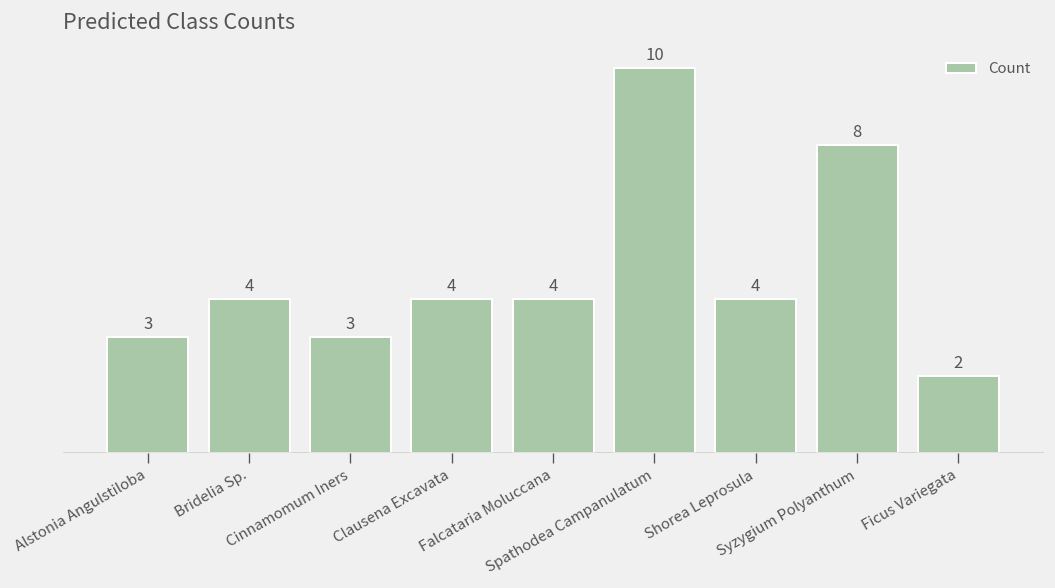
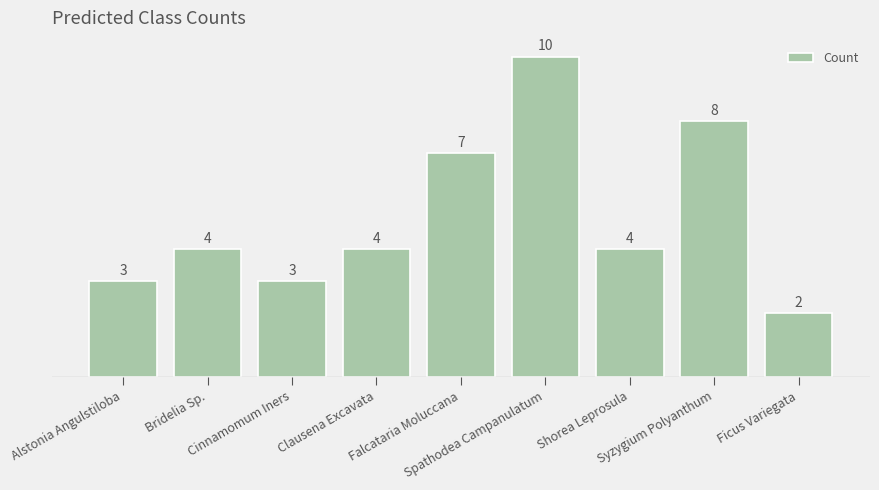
  {
    "Alstonia Angulstiloba": 3,
    "Bridelia Sp.": 4,
    "Cinnamomum Iners": 3,
    "Clausena Excavata": 4,
-   "Falcataria Moluccana": 4,
+   "Falcataria Moluccana": 7,
    "Spathodea Campanulatum": 10,
    "Shorea Leprosula": 4,
    "Syzygium Polyanthum": 8,
    "Ficus Variegata": 2
  }
